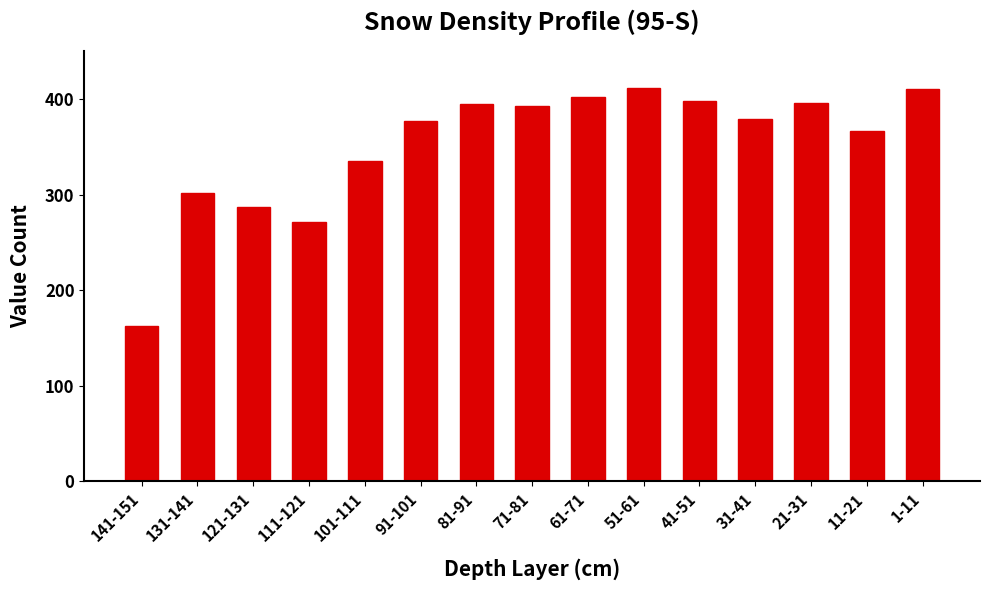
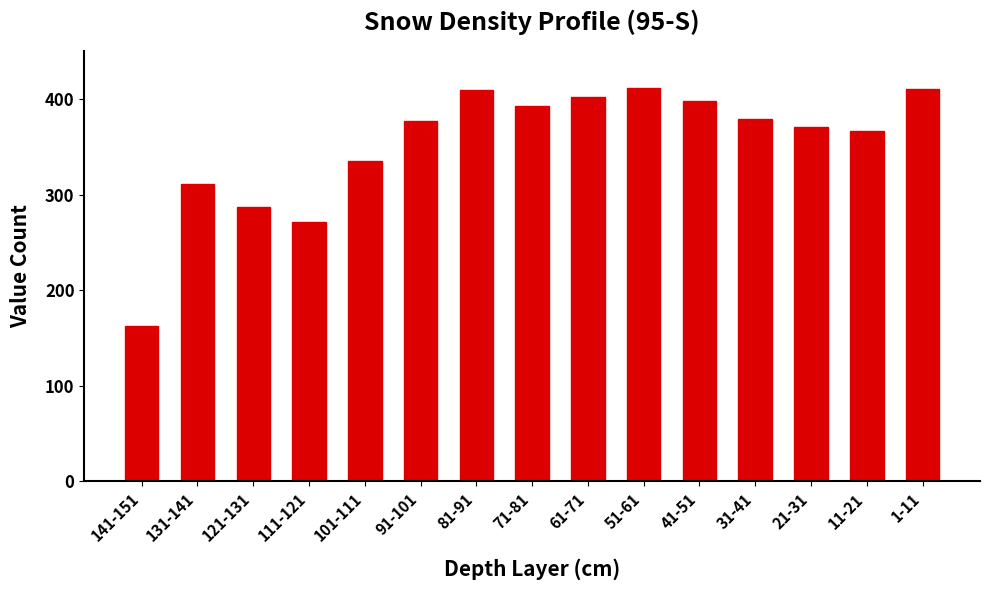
  {
    "141-151": 160,
-   "131-141": 300,
+   "131-141": 310,
    "121-131": 290,
    "111-121": 270,
    "101-111": 340,
    "91-101": 380,
-   "81-91": 400,
+   "81-91": 410,
    "71-81": 390,
    "61-71": 400,
    "51-61": 410,
    "41-51": 400,
    "31-41": 380,
-   "21-31": 400,
+   "21-31": 370,
    "11-21": 370,
    "1-11": 410
  }
